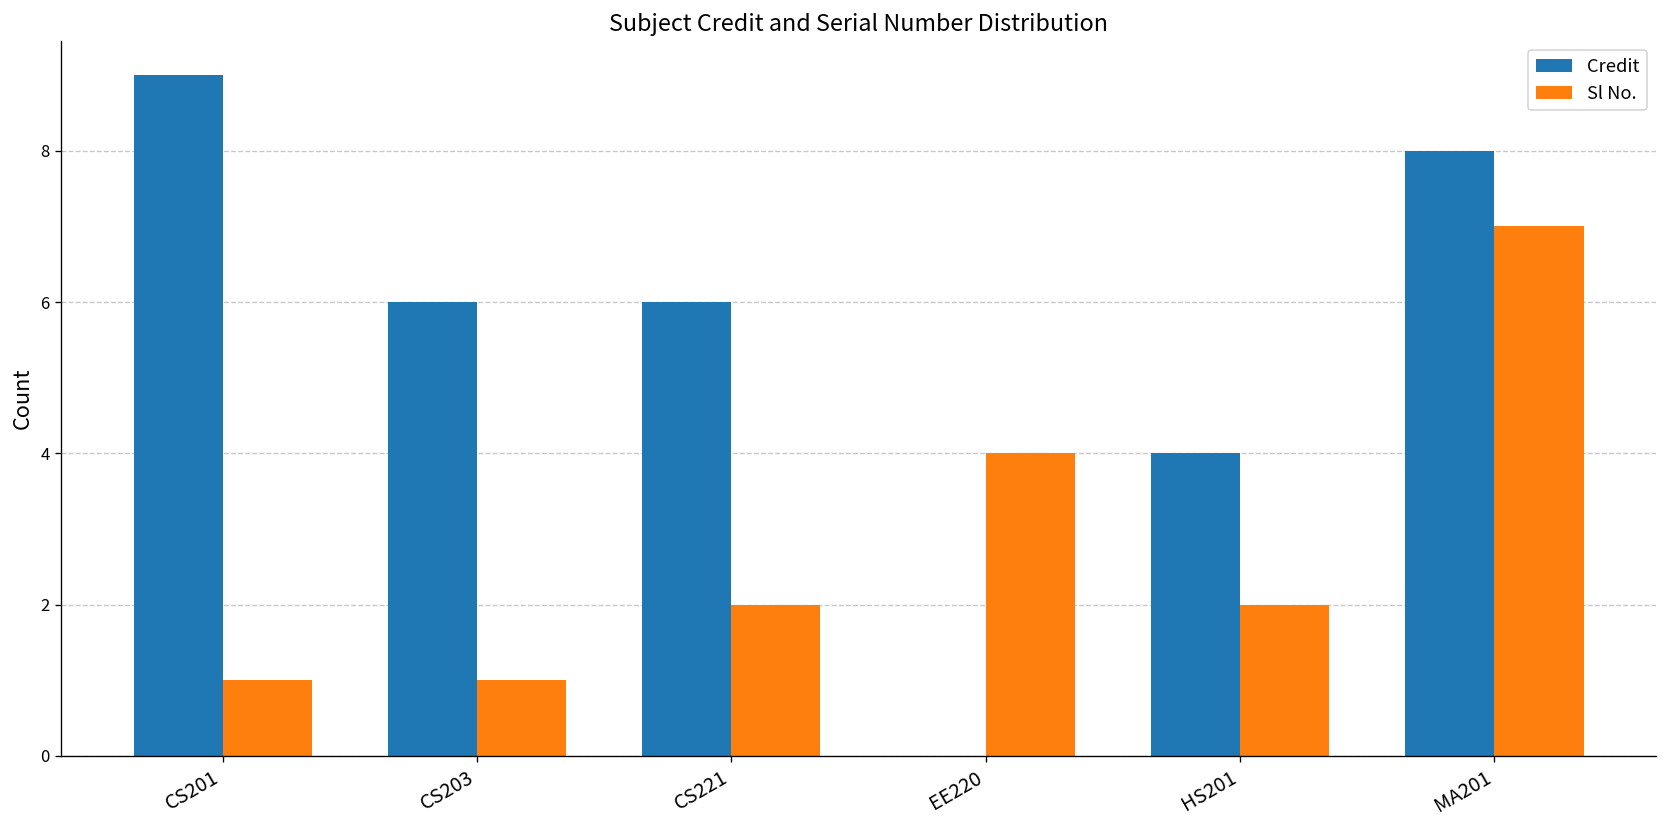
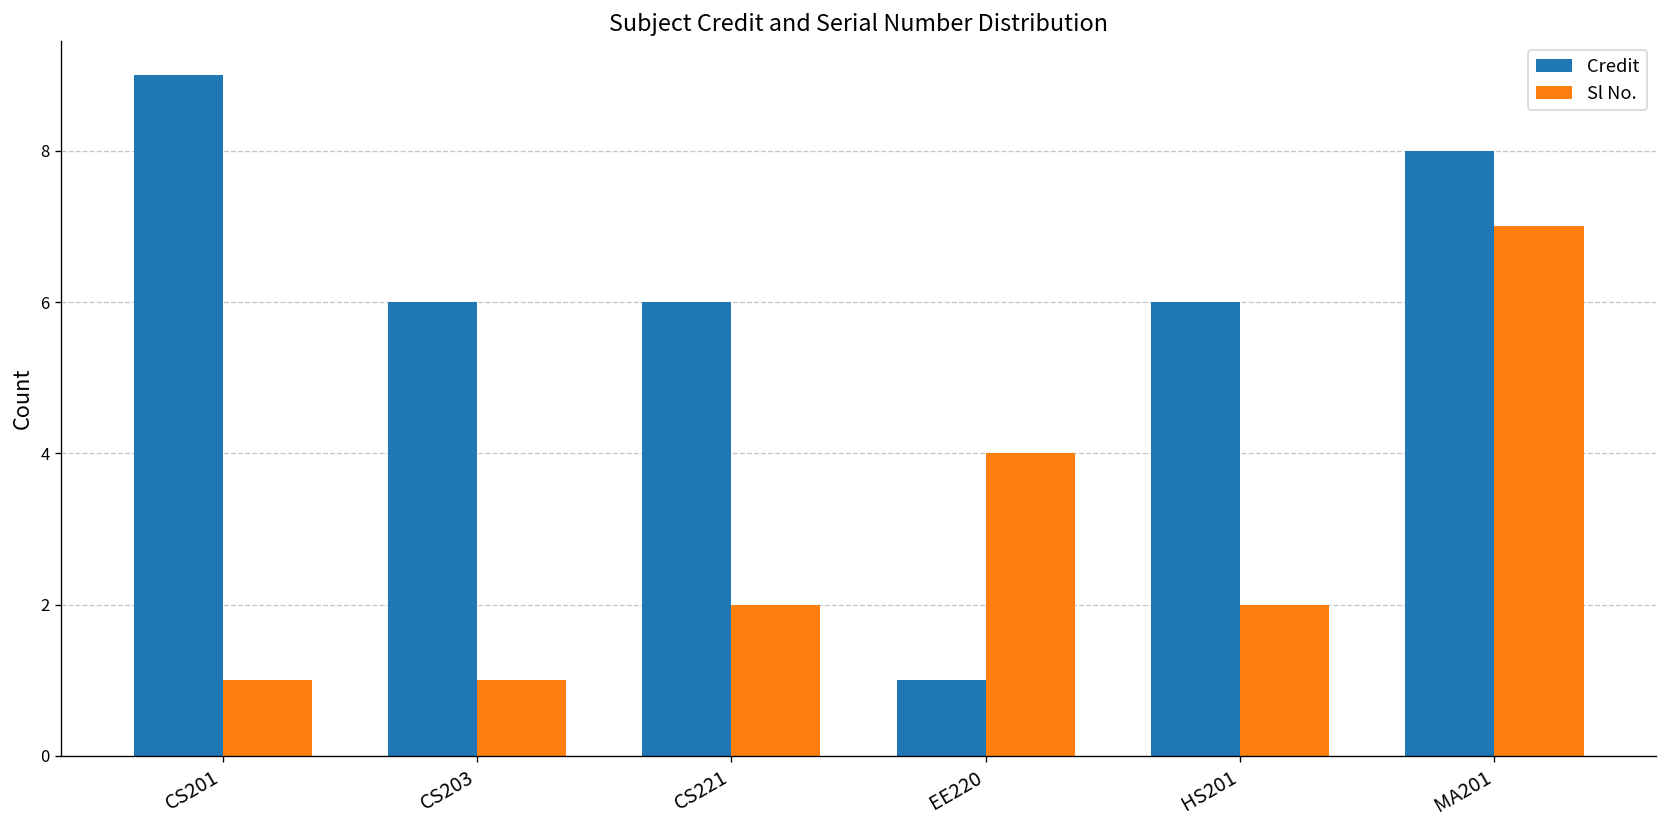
  {
    "Credit": {
      "CS201": 9,
      "CS203": 6,
      "CS221": 6,
-     "EE220": 0,
-     "HS201": 4,
+     "EE220": 1,
+     "HS201": 6,
      "MA201": 8
    },
    "Sl No.": {
      "CS201": 1,
      "CS203": 1,
      "CS221": 2,
      "EE220": 4,
      "HS201": 2,
      "MA201": 7
    }
  }
